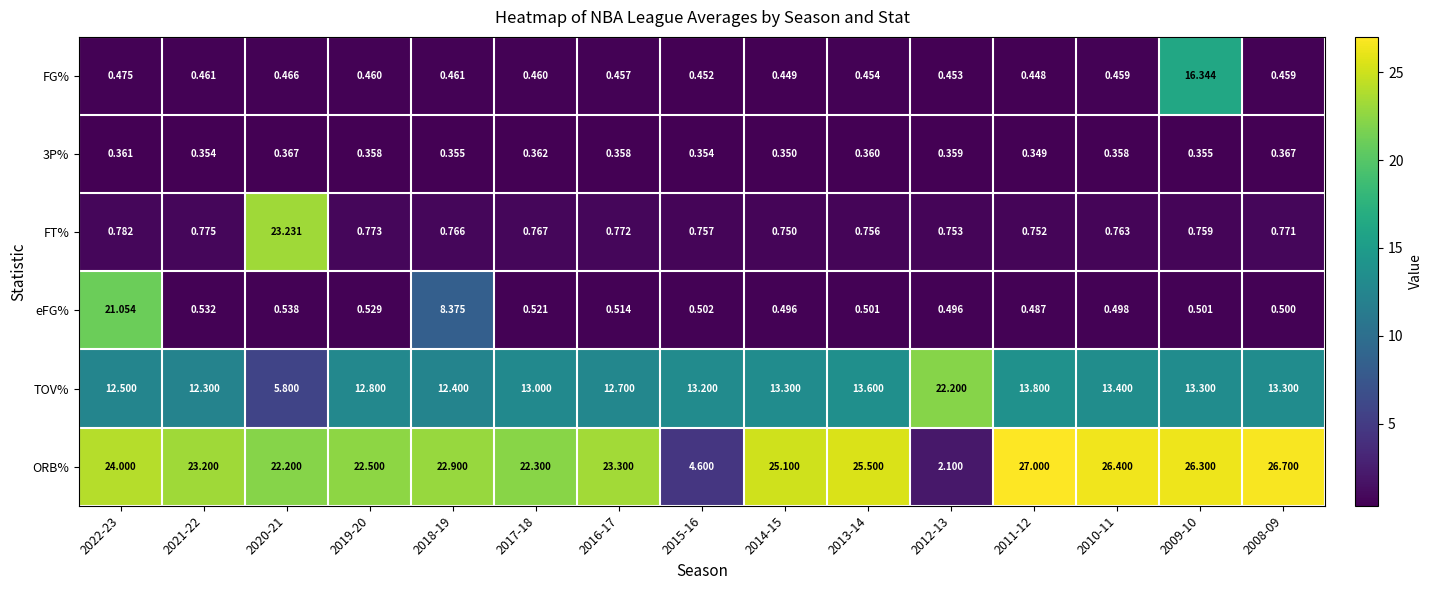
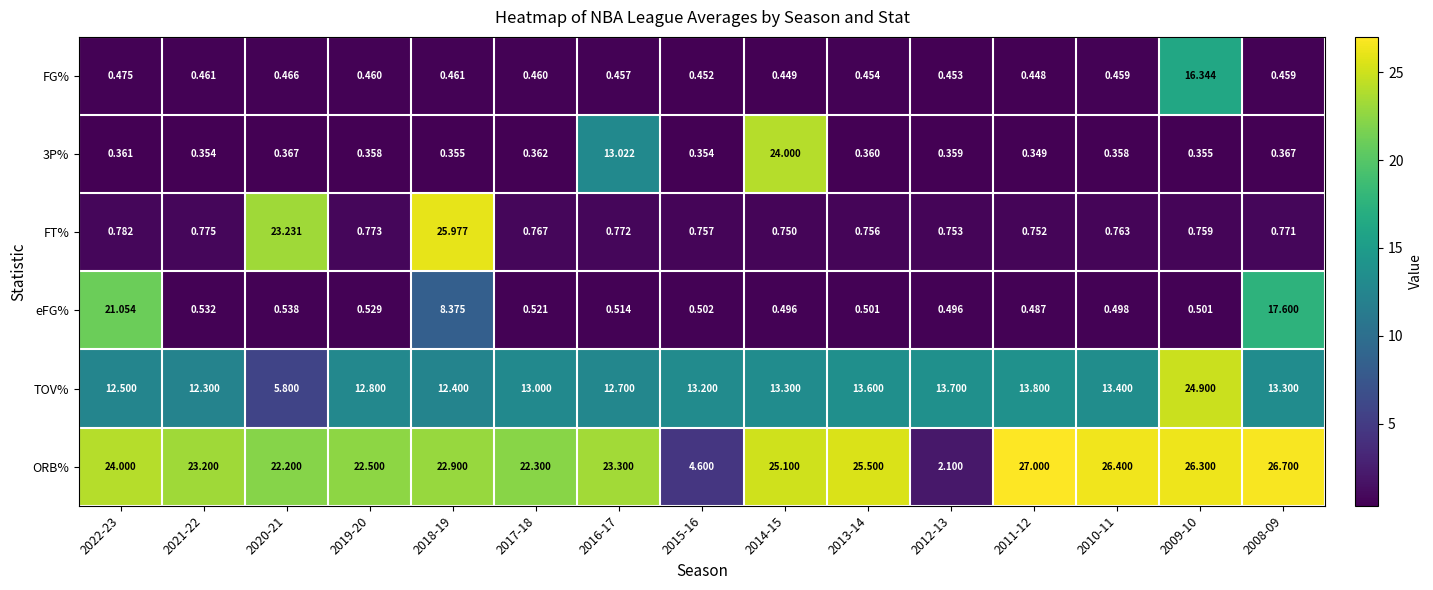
  {
    "FG%": {
      "2022-23": 0.475,
      "2021-22": 0.461,
      "2020-21": 0.466,
      "2019-20": 0.460,
      "2018-19": 0.461,
      "2017-18": 0.460,
      "2016-17": 0.457,
      "2015-16": 0.452,
      "2014-15": 0.449,
      "2013-14": 0.454,
      "2012-13": 0.453,
      "2011-12": 0.448,
      "2010-11": 0.459,
      "2009-10": 16.344,
      "2008-09": 0.459
    },
    "3P%": {
      "2022-23": 0.361,
      "2021-22": 0.354,
      "2020-21": 0.367,
      "2019-20": 0.358,
      "2018-19": 0.355,
      "2017-18": 0.362,
-     "2016-17": 0.358,
+     "2016-17": 13.022,
      "2015-16": 0.354,
-     "2014-15": 0.350,
+     "2014-15": 24.000,
      "2013-14": 0.360,
      "2012-13": 0.359,
      "2011-12": 0.349,
      "2010-11": 0.358,
      "2009-10": 0.355,
      "2008-09": 0.367
    },
    "FT%": {
      "2022-23": 0.782,
      "2021-22": 0.775,
      "2020-21": 23.231,
      "2019-20": 0.773,
-     "2018-19": 0.766,
+     "2018-19": 25.977,
      "2017-18": 0.767,
      "2016-17": 0.772,
      "2015-16": 0.757,
      "2014-15": 0.750,
      "2013-14": 0.756,
      "2012-13": 0.753,
      "2011-12": 0.752,
      "2010-11": 0.763,
      "2009-10": 0.759,
      "2008-09": 0.771
    },
    "eFG%": {
      "2022-23": 21.054,
      "2021-22": 0.532,
      "2020-21": 0.538,
      "2019-20": 0.529,
      "2018-19": 8.375,
      "2017-18": 0.521,
      "2016-17": 0.514,
      "2015-16": 0.502,
      "2014-15": 0.496,
      "2013-14": 0.501,
      "2012-13": 0.496,
      "2011-12": 0.487,
      "2010-11": 0.498,
      "2009-10": 0.501,
-     "2008-09": 0.500
+     "2008-09": 17.600
    },
    "TOV%": {
      "2022-23": 12.500,
      "2021-22": 12.300,
      "2020-21": 5.800,
      "2019-20": 12.800,
      "2018-19": 12.400,
      "2017-18": 13.000,
      "2016-17": 12.700,
      "2015-16": 13.200,
      "2014-15": 13.300,
      "2013-14": 13.600,
-     "2012-13": 22.200,
+     "2012-13": 13.700,
      "2011-12": 13.800,
      "2010-11": 13.400,
-     "2009-10": 13.300,
+     "2009-10": 24.900,
      "2008-09": 13.300
    },
    "ORB%": {
      "2022-23": 24.000,
      "2021-22": 23.200,
      "2020-21": 22.200,
      "2019-20": 22.500,
      "2018-19": 22.900,
      "2017-18": 22.300,
      "2016-17": 23.300,
      "2015-16": 4.600,
      "2014-15": 25.100,
      "2013-14": 25.500,
      "2012-13": 2.100,
      "2011-12": 27.000,
      "2010-11": 26.400,
      "2009-10": 26.300,
      "2008-09": 26.700
    }
  }
